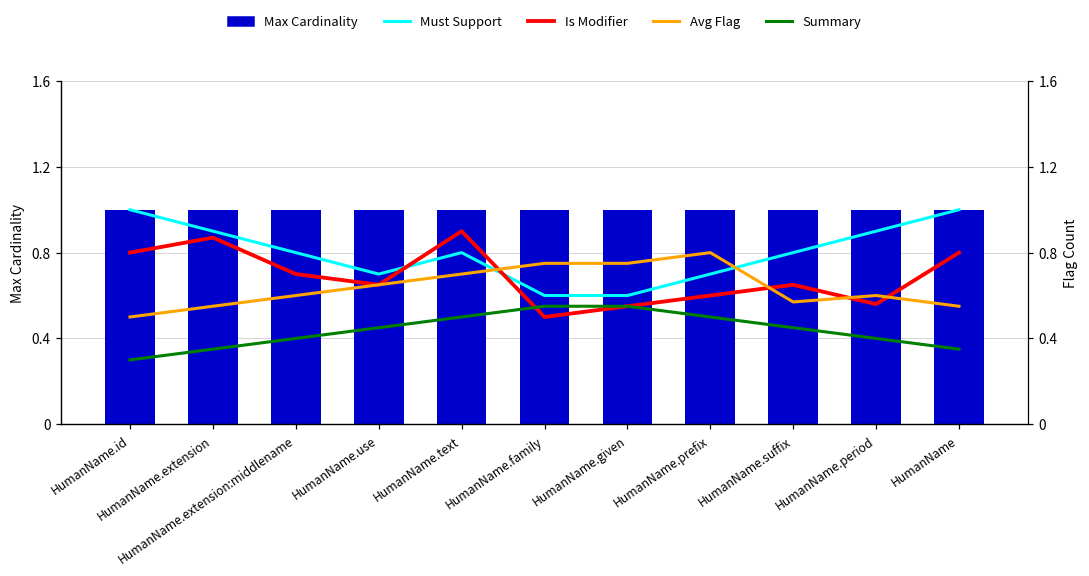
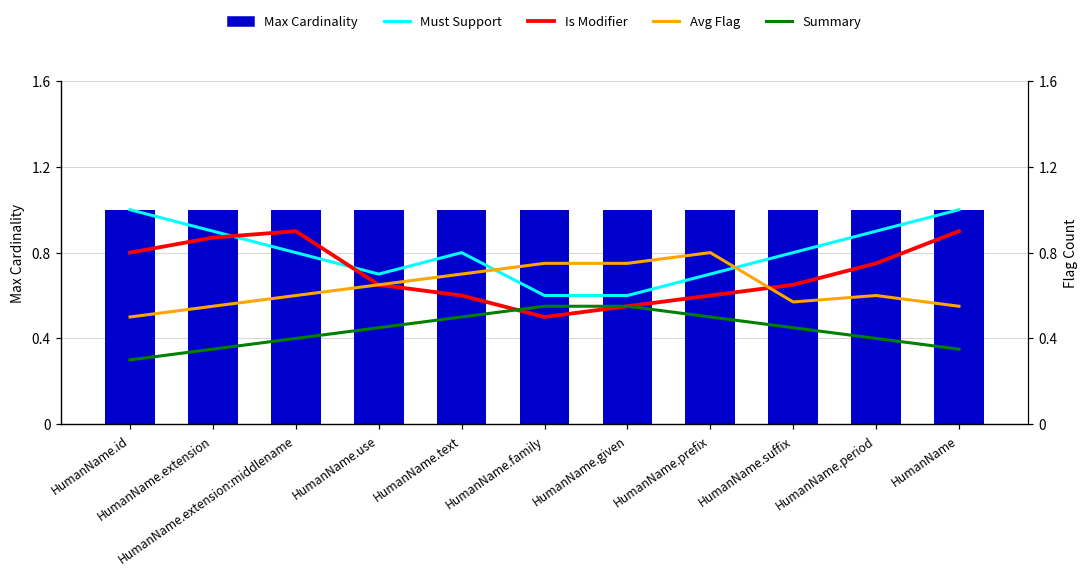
  {
    "Max Cardinality": {
      "HumanName.id": 1.00,
      "HumanName.extension": 1.00,
      "HumanName.extension:middlename": 1.00,
      "HumanName.use": 1.00,
      "HumanName.text": 1.00,
      "HumanName.family": 1.00,
      "HumanName.given": 1.00,
      "HumanName.prefix": 1.00,
      "HumanName.suffix": 1.00,
      "HumanName.period": 1.00,
      "HumanName": 1.00
    },
    "Must Support": {
      "HumanName.id": 1.00,
      "HumanName.extension": 0.90,
      "HumanName.extension:middlename": 0.80,
      "HumanName.use": 0.70,
      "HumanName.text": 0.80,
      "HumanName.family": 0.60,
      "HumanName.given": 0.60,
      "HumanName.prefix": 0.70,
      "HumanName.suffix": 0.80,
      "HumanName.period": 0.90,
      "HumanName": 1.00
    },
    "Is Modifier": {
      "HumanName.id": 0.80,
      "HumanName.extension": 0.87,
-     "HumanName.extension:middlename": 0.7,
-     "HumanName.text": 0.9,
+     "HumanName.extension:middlename": 0.9,
+     "HumanName.text": 0.6,
      "HumanName.family": 0.50,
      "HumanName.prefix": 0.60,
      "HumanName.suffix": 0.65,
-     "HumanName.period": 0.56,
-     "HumanName": 0.8
+     "HumanName.period": 0.75,
+     "HumanName": 0.9
    },
    "Avg Flag": {
      "HumanName.id": 0.50,
      "HumanName.extension": 0.55,
      "HumanName.extension:middlename": 0.60,
      "HumanName.text": 0.70,
      "HumanName.family": 0.75,
      "HumanName.given": 0.75,
      "HumanName.prefix": 0.80,
      "HumanName.suffix": 0.57,
      "HumanName.period": 0.60,
      "HumanName": 0.55
    },
    "Summary": {
      "HumanName.id": 0.30,
      "HumanName.extension": 0.35,
      "HumanName.extension:middlename": 0.40,
      "HumanName.use": 0.45,
      "HumanName.text": 0.50,
      "HumanName.family": 0.55,
      "HumanName.prefix": 0.50,
      "HumanName.suffix": 0.45,
      "HumanName.period": 0.40,
      "HumanName": 0.35
    }
  }
